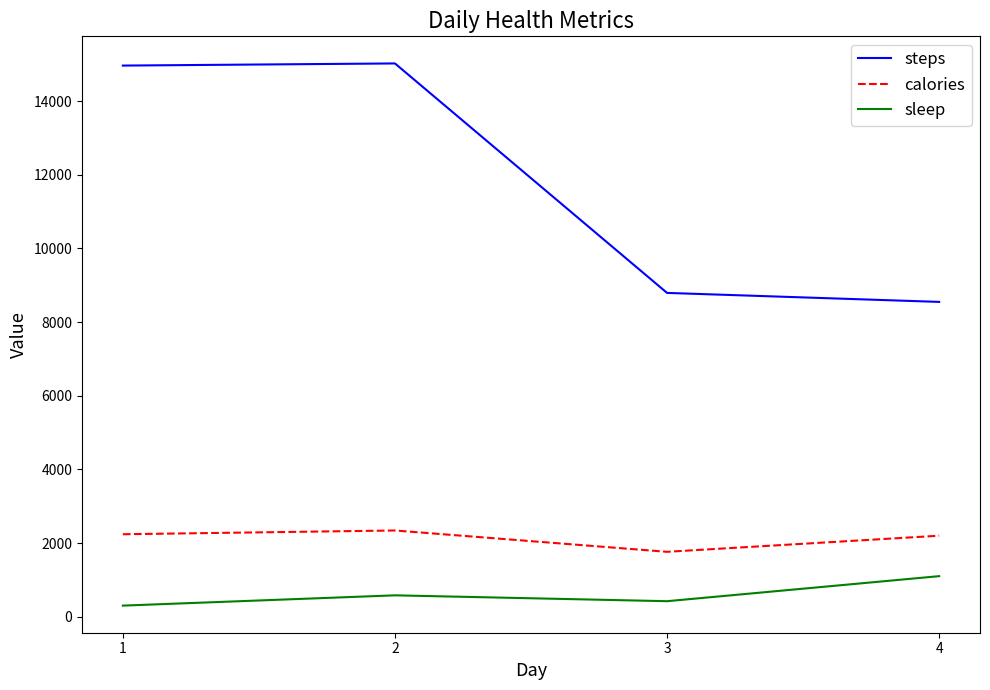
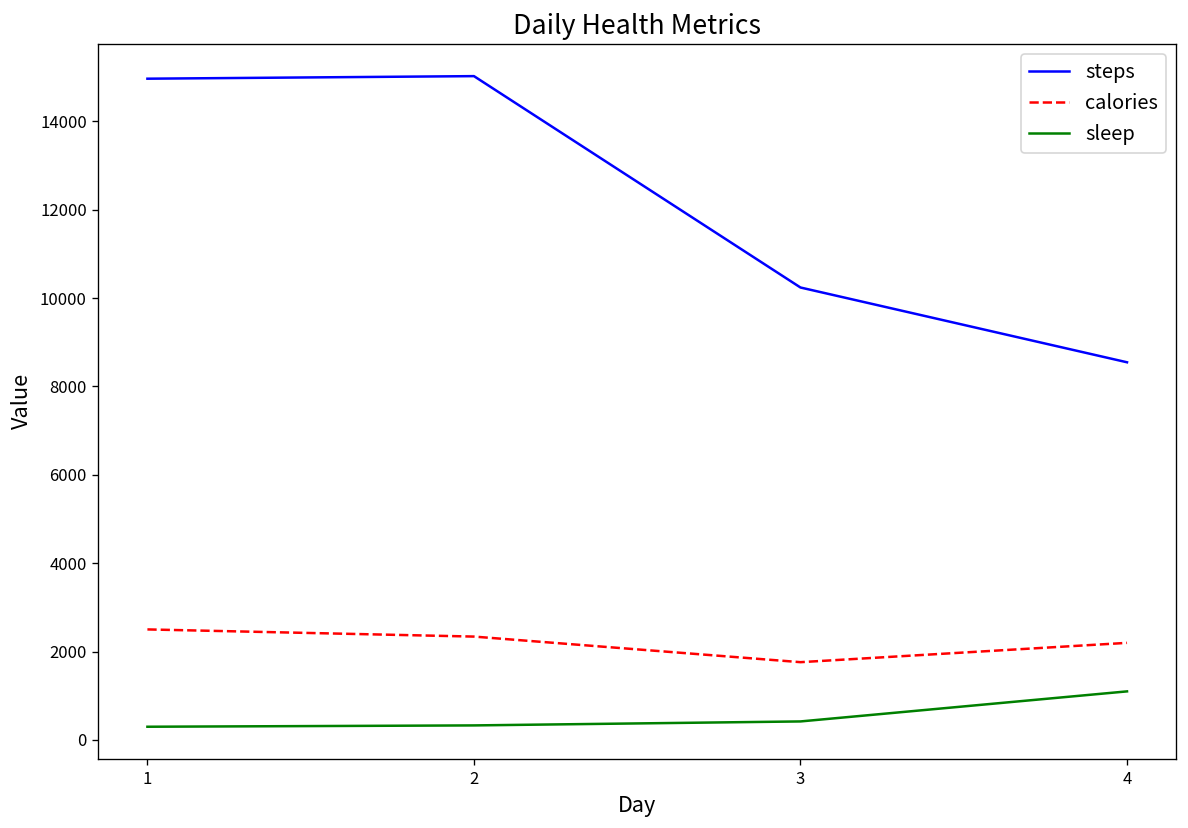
  {
    "steps": {
      "1": 15000,
      "2": 15000,
-     "3": 8800,
+     "3": 10200,
      "4": 8500
    },
    "calories": {
-     "1": 2200,
+     "1": 2500,
      "2": 2300,
      "3": 1800,
      "4": 2200
    },
    "sleep": {
      "1": 300,
-     "2": 600,
+     "2": 300,
      "3": 400,
      "4": 1100
    }
  }
